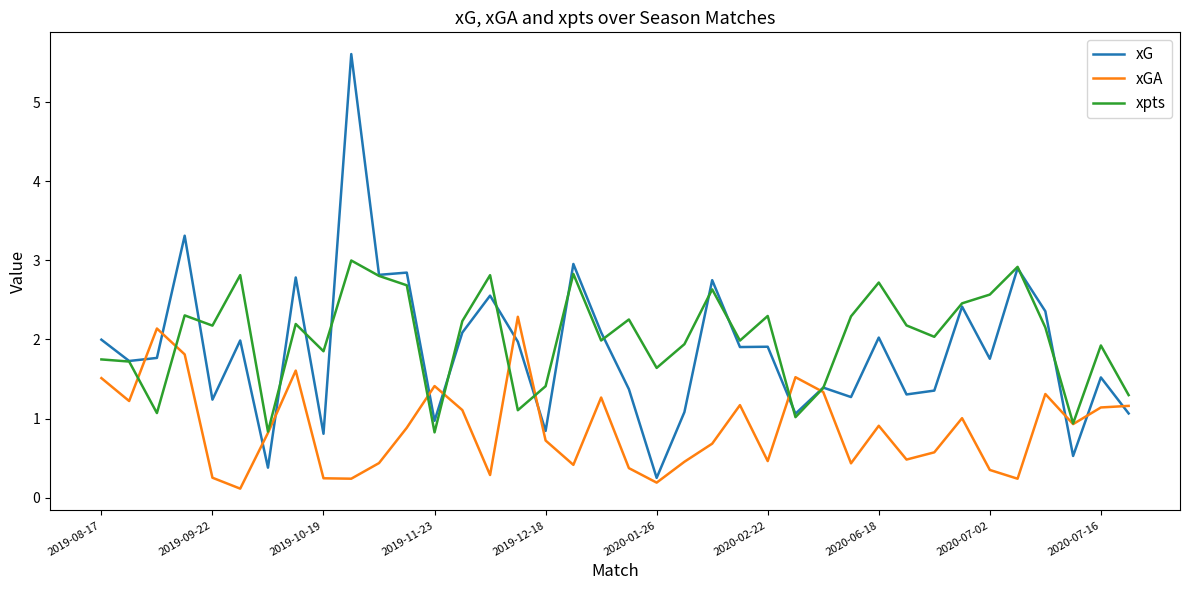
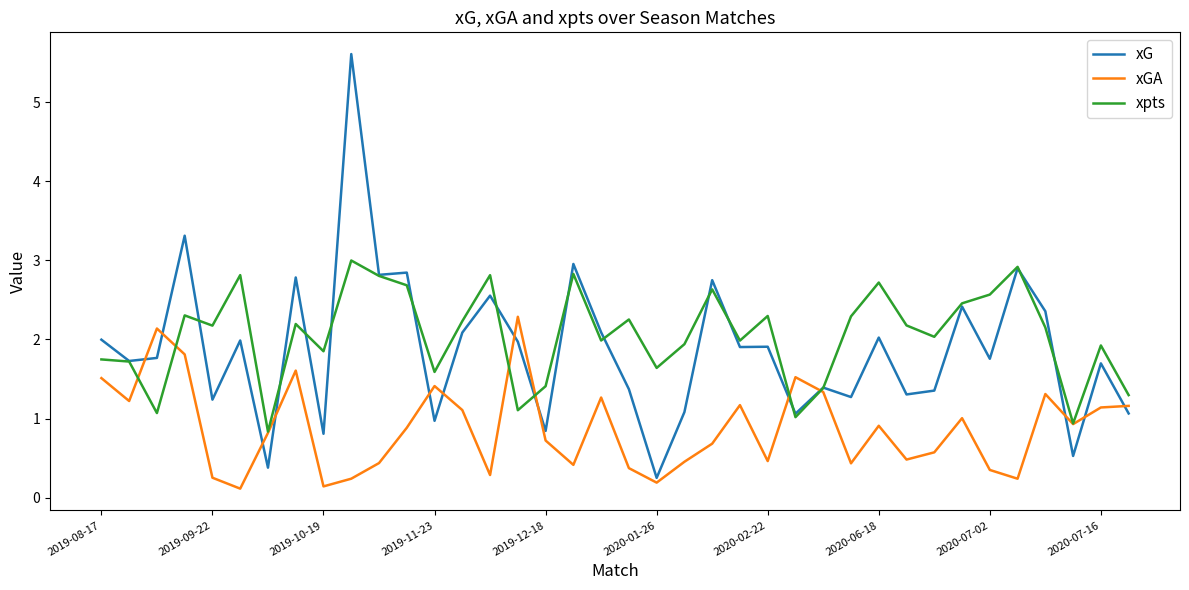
  {
    "xG": {
      "2019-08-17": 2.0,
      "2019-09-22": 1.2,
      "2019-10-19": 0.8,
      "2019-11-23": 1.0,
      "2019-12-18": 0.8,
      "2020-01-26": 0.3,
      "2020-02-22": 1.9,
      "2020-06-18": 2.0,
      "2020-07-02": 1.8,
-     "2020-07-16": 1.5
+     "2020-07-16": 1.7
    },
    "xGA": {
      "2019-08-17": 1.5,
      "2019-09-22": 0.3,
-     "2019-10-19": 0.2,
+     "2019-10-19": 0.1,
      "2019-11-23": 1.4,
      "2019-12-18": 0.7,
      "2020-01-26": 0.2,
      "2020-02-22": 0.5,
      "2020-06-18": 0.9,
      "2020-07-02": 0.4,
      "2020-07-16": 1.1
    },
    "xpts": {
      "2019-08-17": 1.7,
      "2019-09-22": 2.2,
      "2019-10-19": 1.9,
-     "2019-11-23": 0.8,
+     "2019-11-23": 1.6,
      "2019-12-18": 1.4,
      "2020-01-26": 1.6,
      "2020-02-22": 2.3,
      "2020-06-18": 2.7,
      "2020-07-02": 2.6,
      "2020-07-16": 1.9
    }
  }
